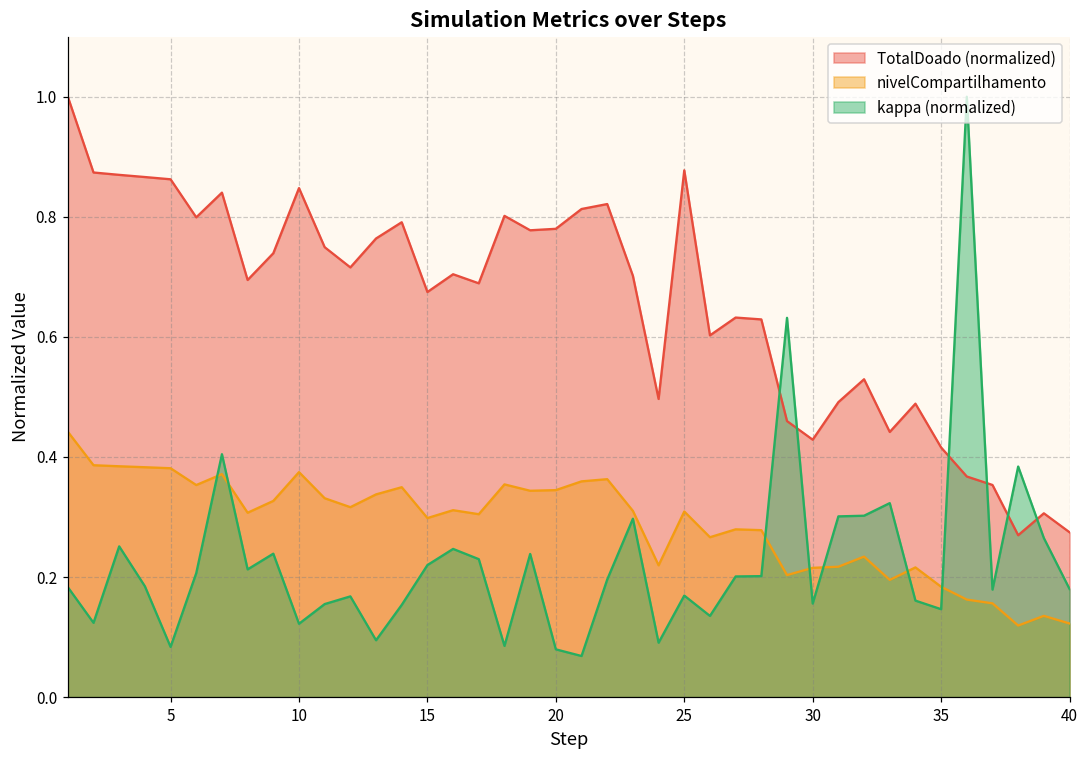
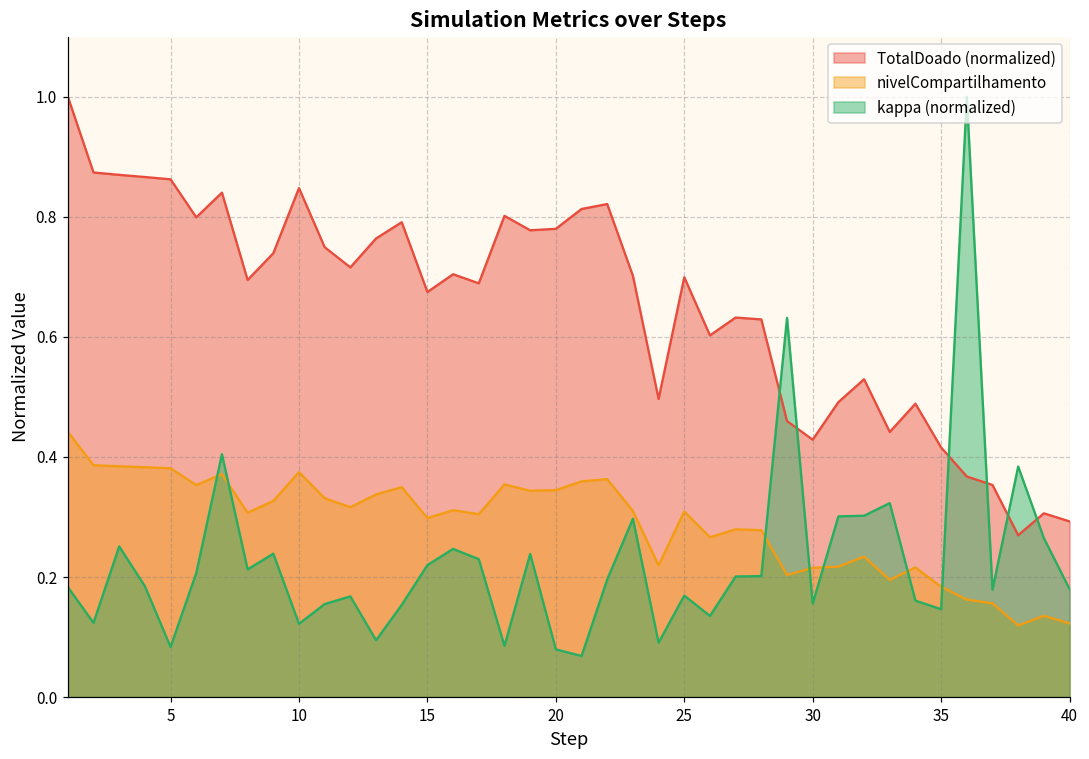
  {
    "TotalDoado (normalized)": {
      "5": 0.86,
      "10": 0.85,
      "15": 0.67,
      "20": 0.78,
-     "25": 0.88,
+     "25": 0.70,
      "30": 0.43,
      "35": 0.42,
-     "40": 0.27
+     "40": 0.29
    },
    "nivelCompartilhamento": {
      "5": 0.38,
      "10": 0.37,
      "15": 0.30,
      "20": 0.34,
      "25": 0.31,
      "30": 0.22,
      "35": 0.18,
      "40": 0.12
    },
    "kappa (normalized)": {
      "5": 0.08,
      "10": 0.12,
      "15": 0.22,
      "20": 0.08,
      "25": 0.17,
      "30": 0.16,
      "35": 0.15,
      "40": 0.18
    }
  }
